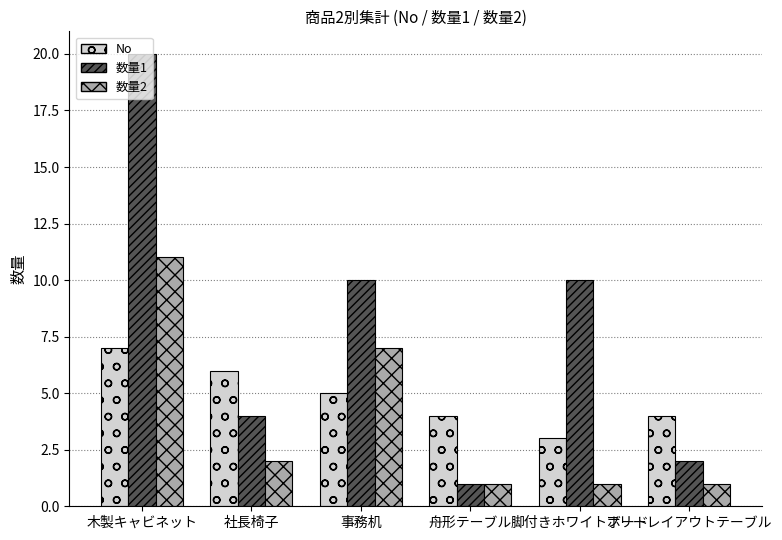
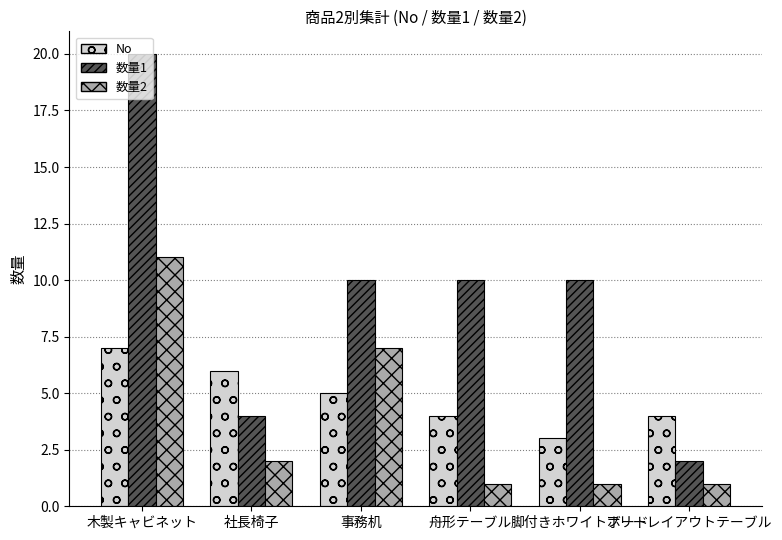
  {
    "数量1": {
      "社長椅子": 4,
      "事務机": 10,
-     "舟形テーブル": 1
+     "舟形テーブル": 10
    }
  }
